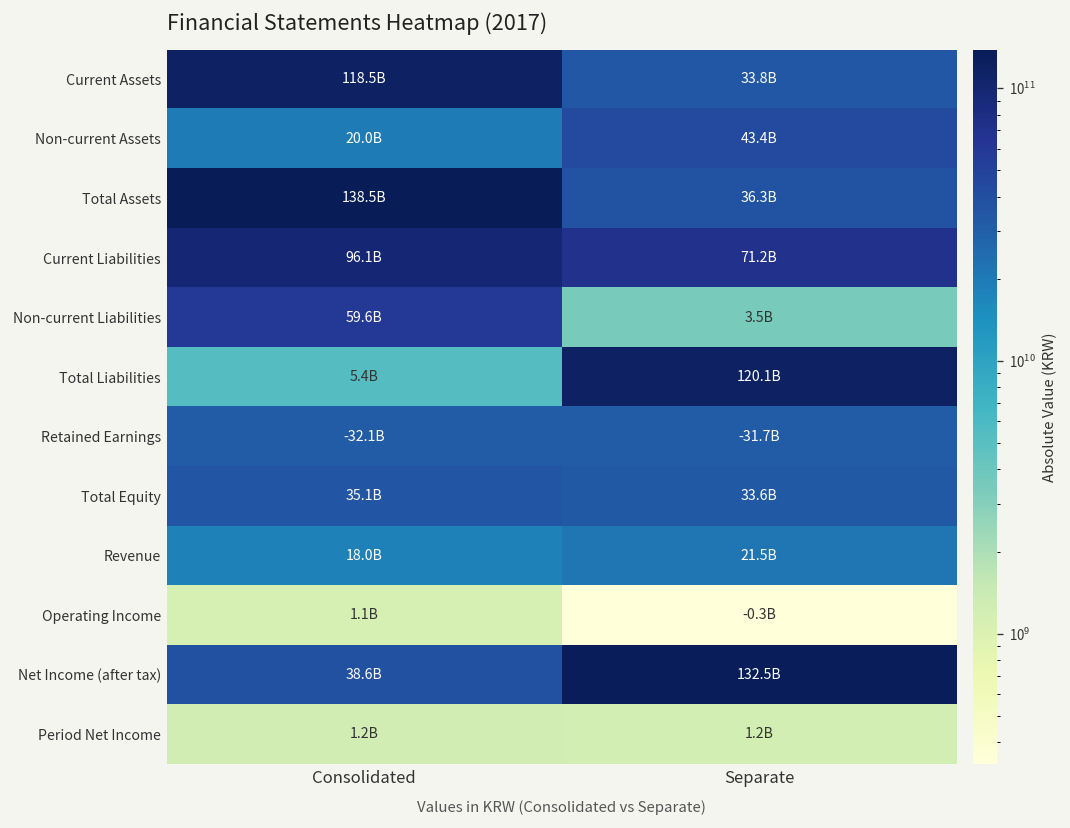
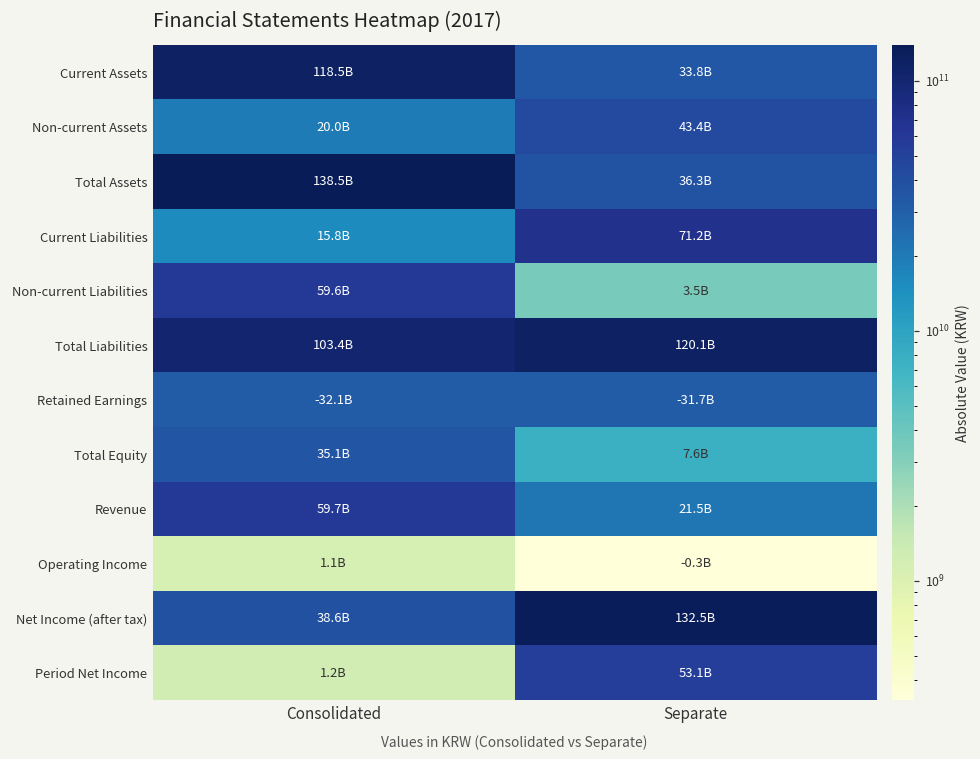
  {
    "Current Assets": {
      "Consolidated": "118.5B",
      "Separate": "33.8B"
    },
    "Non-current Assets": {
      "Consolidated": "20.0B",
      "Separate": "43.4B"
    },
    "Total Assets": {
      "Consolidated": "138.5B",
      "Separate": "36.3B"
    },
    "Current Liabilities": {
-     "Consolidated": "96.1B",
+     "Consolidated": "15.8B",
      "Separate": "71.2B"
    },
    "Non-current Liabilities": {
      "Consolidated": "59.6B",
      "Separate": "3.5B"
    },
    "Total Liabilities": {
-     "Consolidated": "5.4B",
+     "Consolidated": "103.4B",
      "Separate": "120.1B"
    },
    "Retained Earnings": {
      "Consolidated": "-32.1B",
      "Separate": "-31.7B"
    },
    "Total Equity": {
      "Consolidated": "35.1B",
-     "Separate": "33.6B"
+     "Separate": "7.6B"
    },
    "Revenue": {
-     "Consolidated": "18.0B",
+     "Consolidated": "59.7B",
      "Separate": "21.5B"
    },
    "Operating Income": {
      "Consolidated": "1.1B",
      "Separate": "-0.3B"
    },
    "Net Income (after tax)": {
      "Consolidated": "38.6B",
      "Separate": "132.5B"
    },
    "Period Net Income": {
      "Consolidated": "1.2B",
-     "Separate": "1.2B"
+     "Separate": "53.1B"
    }
  }
